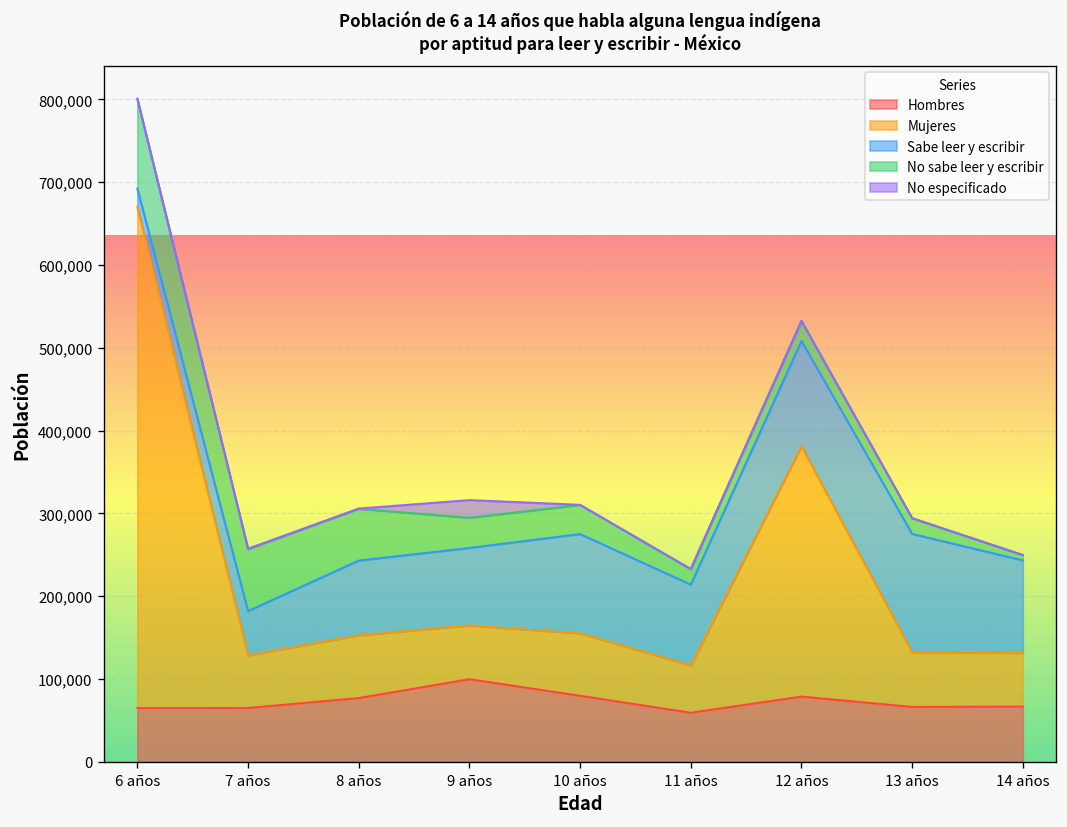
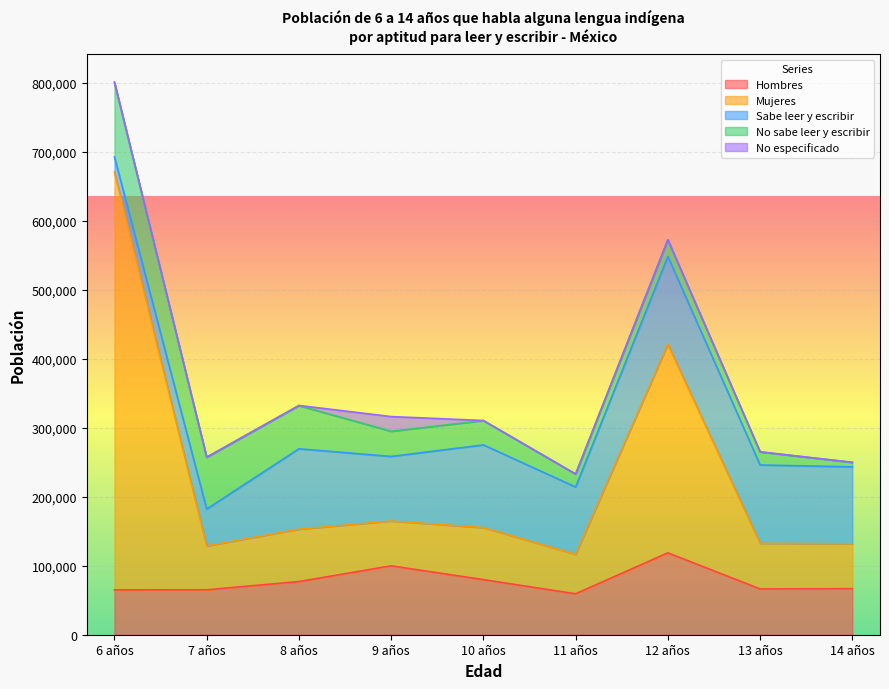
  {
    "Hombres": {
      "6 años": "60,000",
      "7 años": "70,000",
      "8 años": "80,000",
      "9 años": "100,000",
      "10 años": "80,000",
      "11 años": "60,000",
-     "12 años": "80,000",
+     "12 años": "120,000",
      "13 años": "70,000",
      "14 años": "70,000"
    },
    "Mujeres": {
      "6 años": "610,000",
      "7 años": "60,000",
      "8 años": "80,000",
      "9 años": "60,000",
      "10 años": "80,000",
      "11 años": "60,000",
      "12 años": "300,000",
      "13 años": "70,000",
      "14 años": "60,000"
    },
    "Sabe leer y escribir": {
      "6 años": "20,000",
      "7 años": "50,000",
-     "8 años": "90,000",
+     "8 años": "120,000",
      "9 años": "90,000",
      "10 años": "120,000",
      "11 años": "100,000",
      "12 años": "130,000",
-     "13 años": "140,000",
+     "13 años": "110,000",
      "14 años": "110,000"
    },
    "No sabe leer y escribir": {
      "9 años": "40,000"
    },
    "No especificado": {
      "9 años": "20,000"
    }
  }
